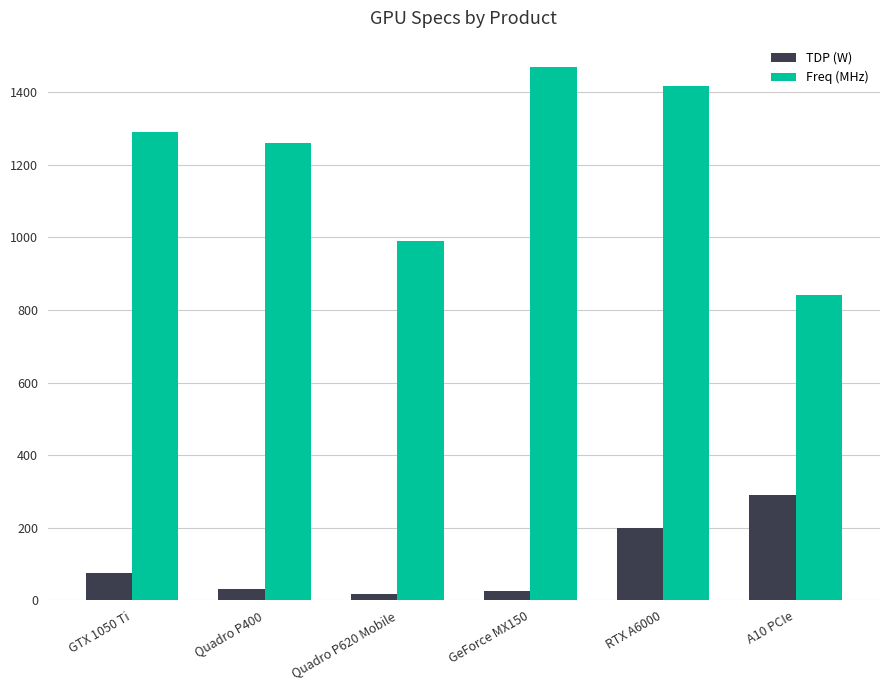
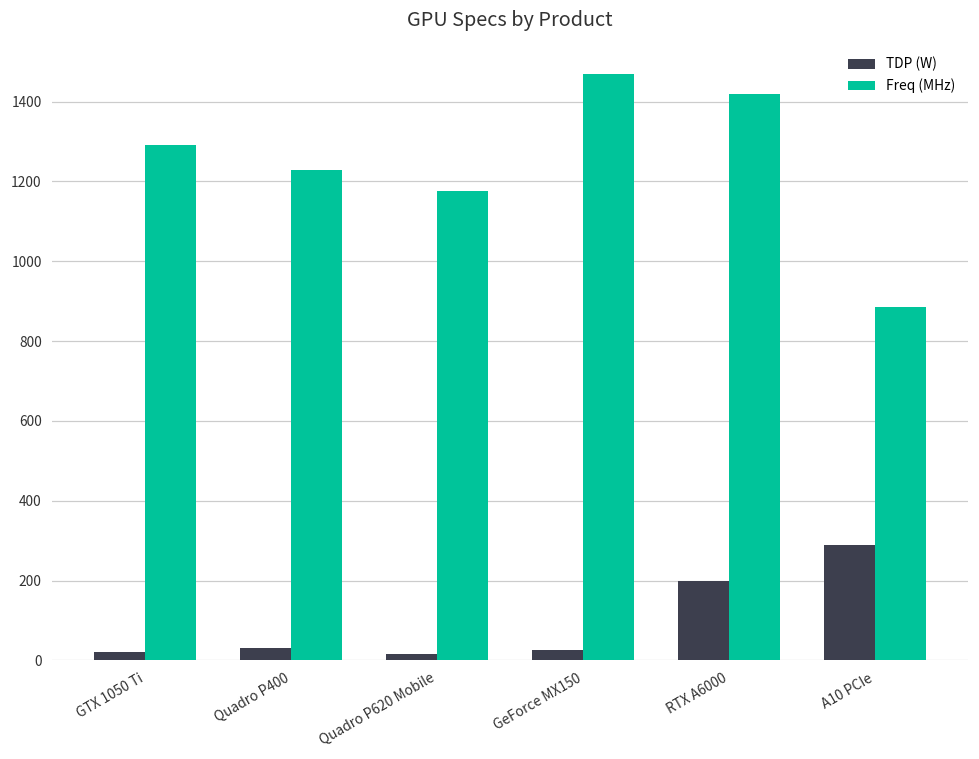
  {
    "TDP (W)": {
-     "GTX 1050 Ti": 80,
+     "GTX 1050 Ti": 20,
      "Quadro P400": 30,
      "Quadro P620 Mobile": 20,
      "GeForce MX150": 30,
      "RTX A6000": 200,
      "A10 PCIe": 290
    },
    "Freq (MHz)": {
      "GTX 1050 Ti": 1290,
-     "Quadro P400": 1260,
-     "Quadro P620 Mobile": 990,
+     "Quadro P400": 1230,
+     "Quadro P620 Mobile": 1180,
      "GeForce MX150": 1470,
      "RTX A6000": 1420,
-     "A10 PCIe": 840
+     "A10 PCIe": 890
    }
  }
